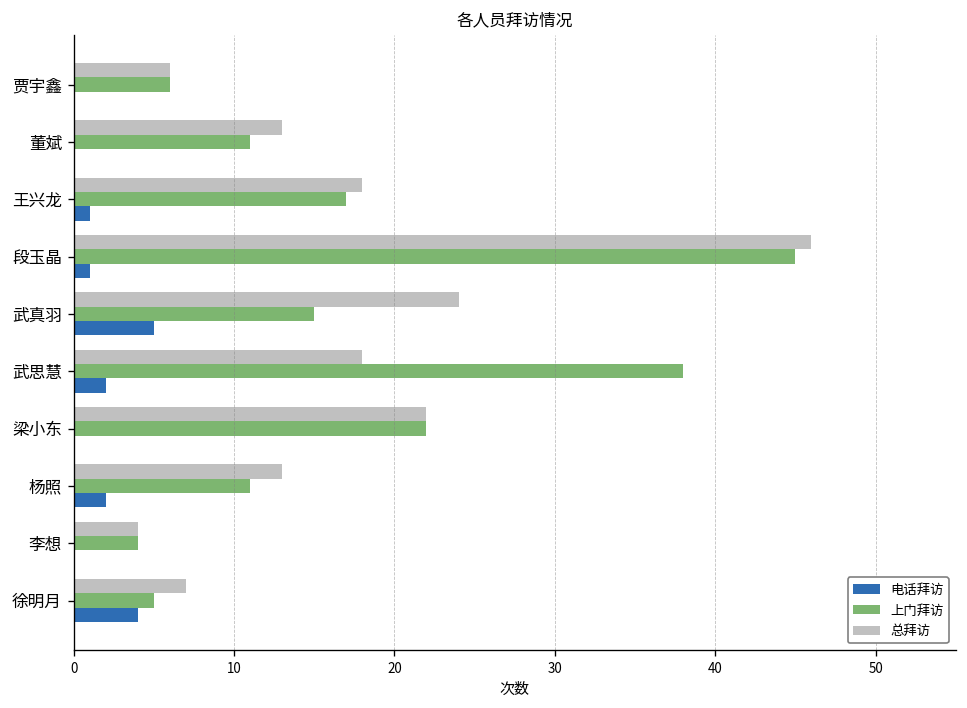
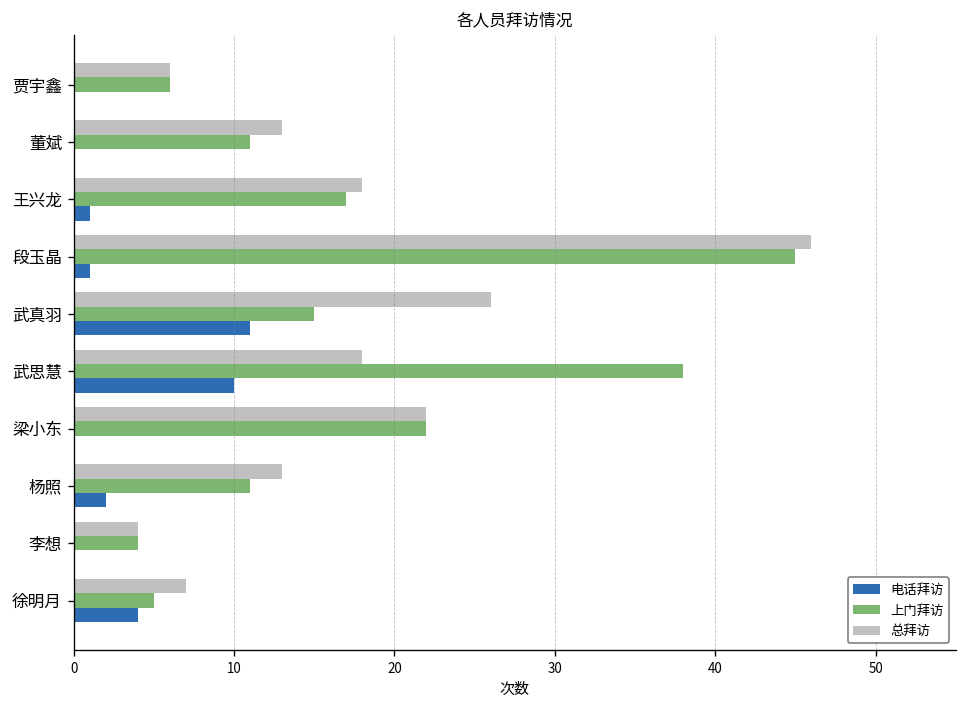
  {
    "电话拜访": {
      "贾宇鑫": 0,
      "董斌": 0,
      "王兴龙": 1,
      "段玉晶": 1,
-     "武真羽": 5,
-     "武思慧": 2,
+     "武真羽": 11,
+     "武思慧": 10,
      "梁小东": 0,
      "杨照": 2,
      "李想": 0,
      "徐明月": 4
    },
    "上门拜访": {
      "贾宇鑫": 6,
      "董斌": 11,
      "王兴龙": 17,
      "段玉晶": 45,
      "武真羽": 15,
      "武思慧": 38,
      "梁小东": 22,
      "杨照": 11,
      "李想": 4,
      "徐明月": 5
    },
    "总拜访": {
      "贾宇鑫": 6,
      "董斌": 13,
      "王兴龙": 18,
      "段玉晶": 46,
-     "武真羽": 24,
+     "武真羽": 26,
      "武思慧": 18,
      "梁小东": 22,
      "杨照": 13,
      "李想": 4,
      "徐明月": 7
    }
  }
